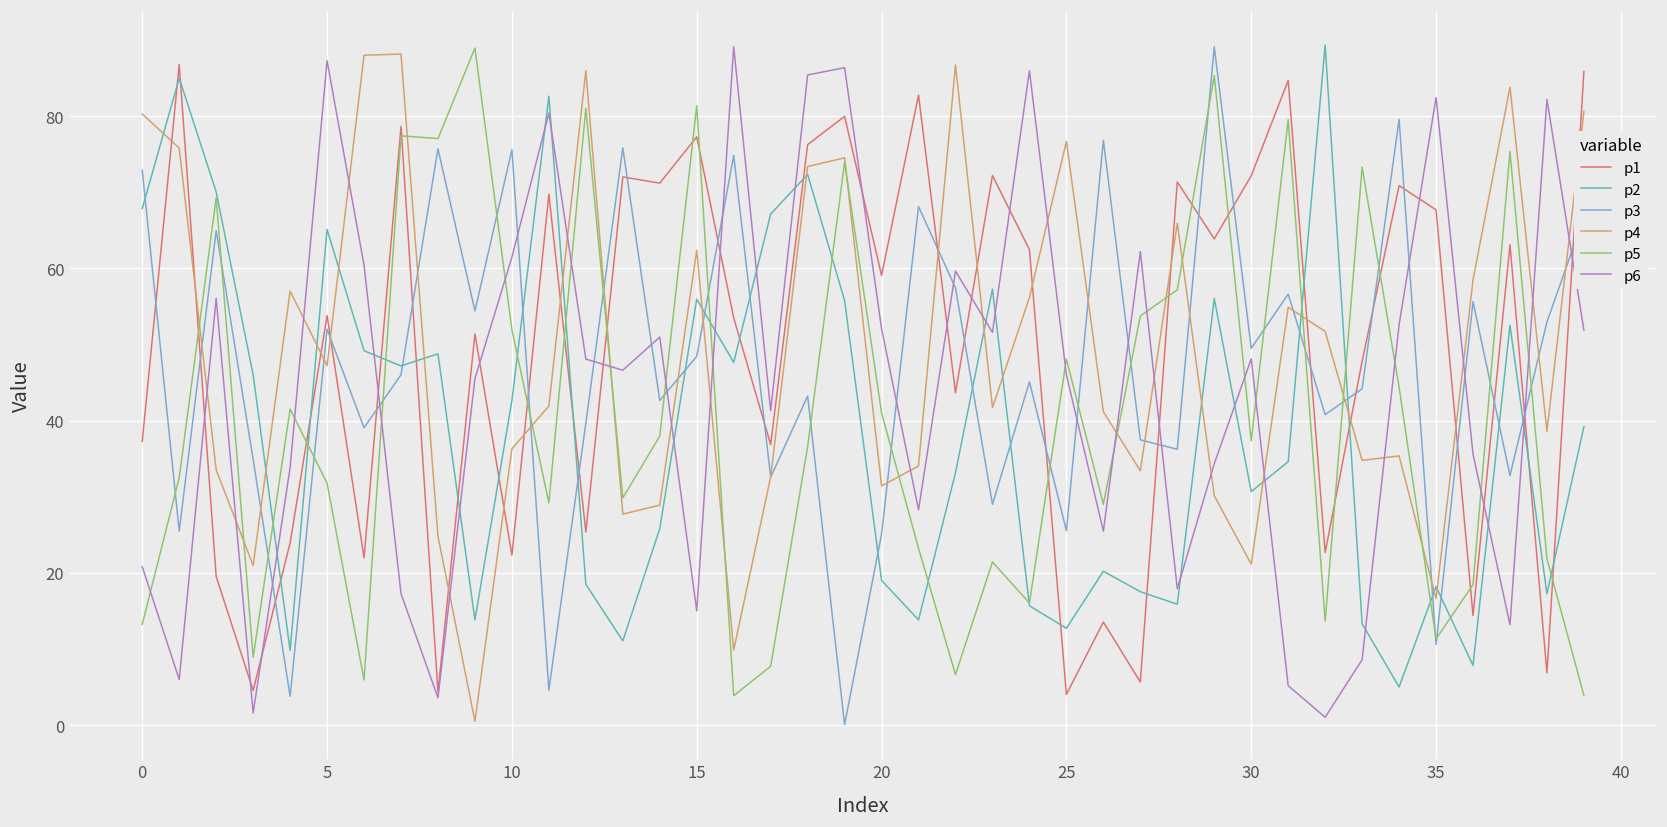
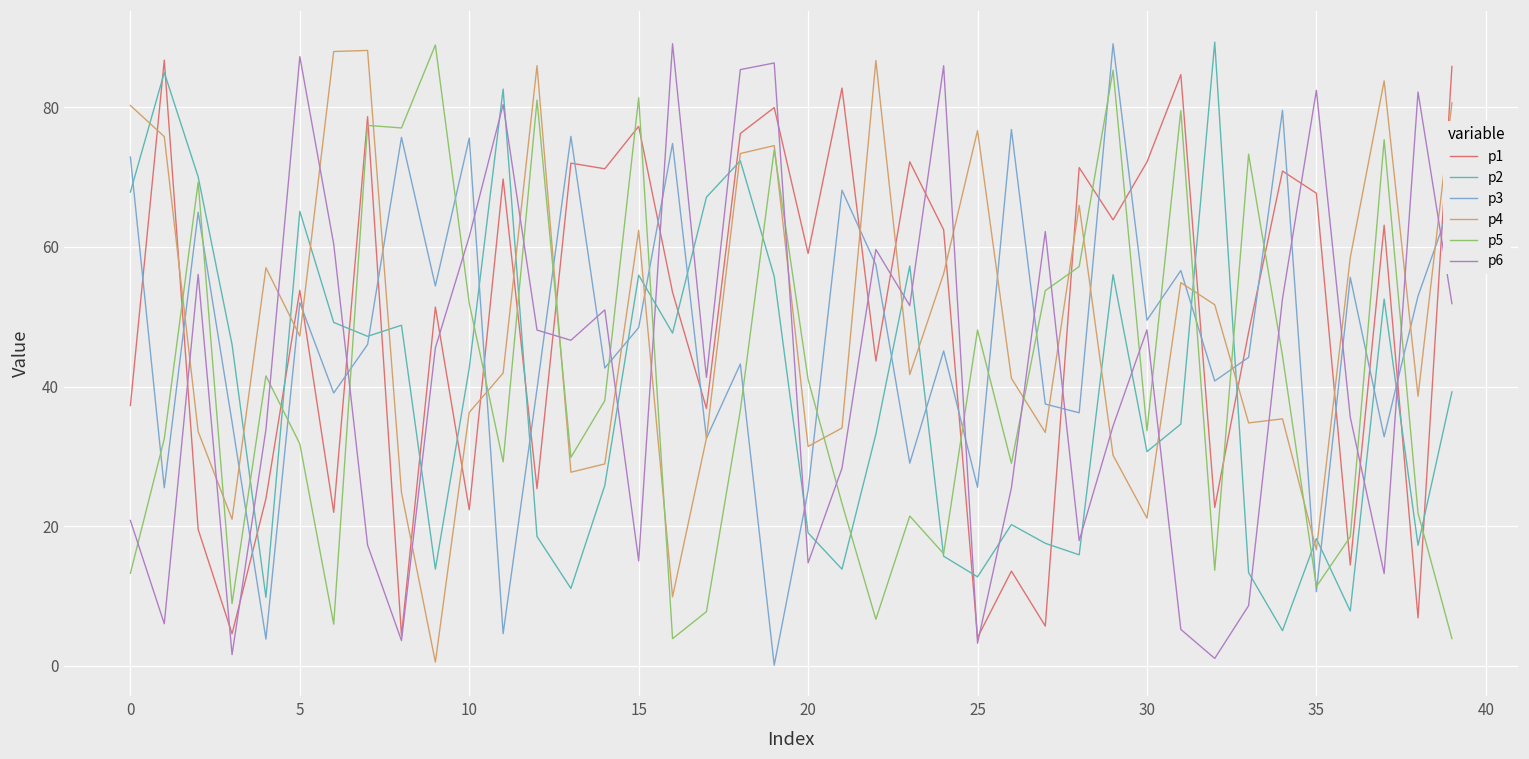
  {
    "p5": {
      "0": 13,
      "5": 32,
      "10": 52,
      "15": 81,
      "20": 41,
      "25": 48,
-     "30": 37,
+     "30": 34,
      "35": 11
    },
    "p6": {
      "0": 21,
      "5": 87,
      "10": 61,
      "15": 15,
-     "20": 52,
-     "25": 46,
+     "20": 15,
+     "25": 3,
      "30": 48,
      "35": 82
    }
  }
